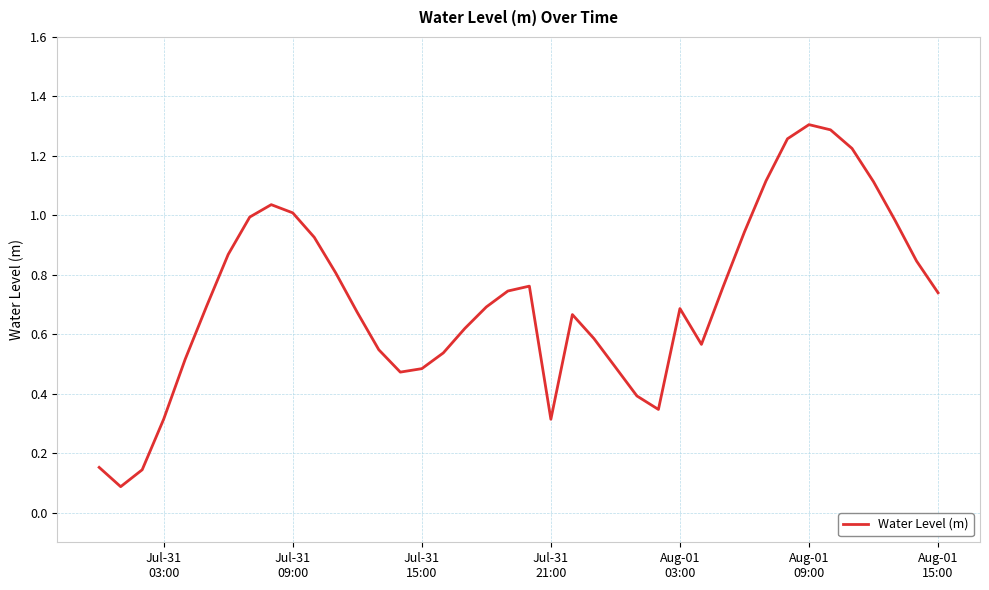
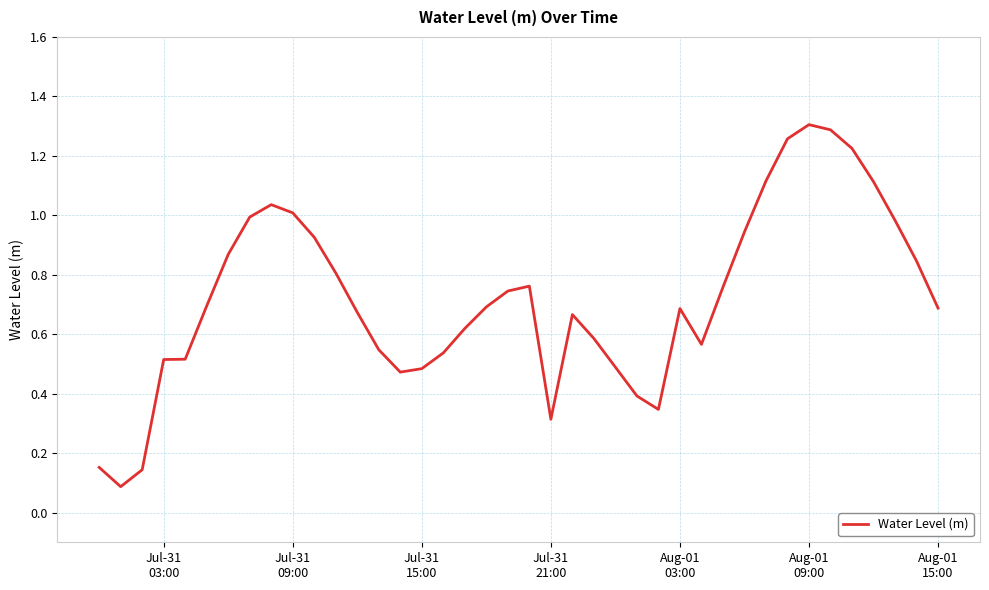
  {
-   "Jul-31 03:00": 0.31,
+   "Jul-31 03:00": 0.51,
    "Jul-31 09:00": 1.01,
    "Jul-31 15:00": 0.48,
    "Jul-31 21:00": 0.31,
    "Aug-01 03:00": 0.69,
    "Aug-01 09:00": 1.31,
-   "Aug-01 15:00": 0.74
+   "Aug-01 15:00": 0.69
  }
